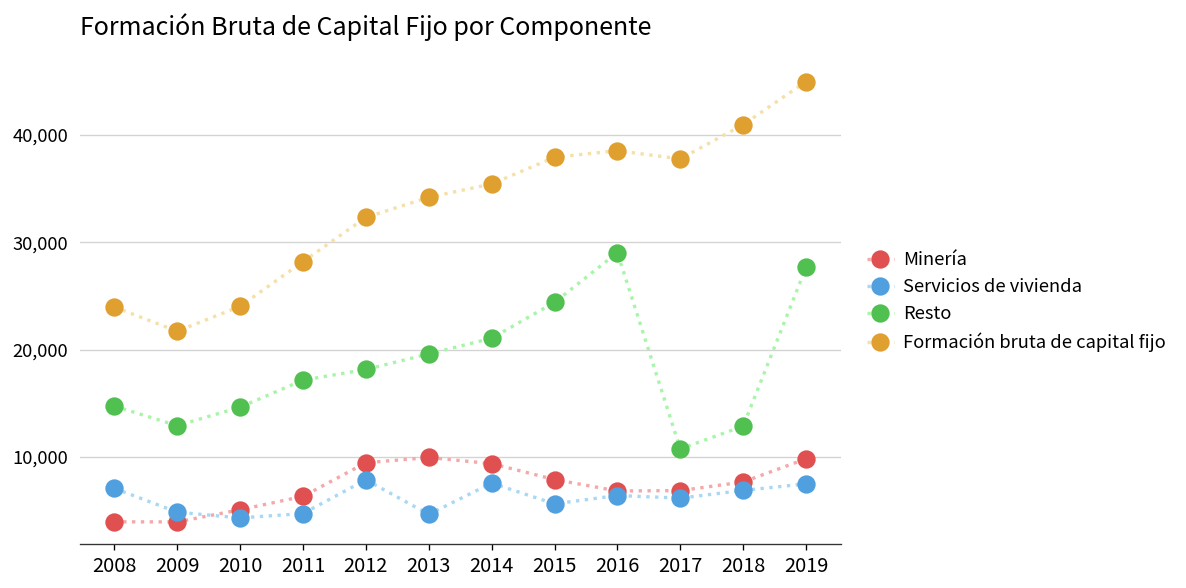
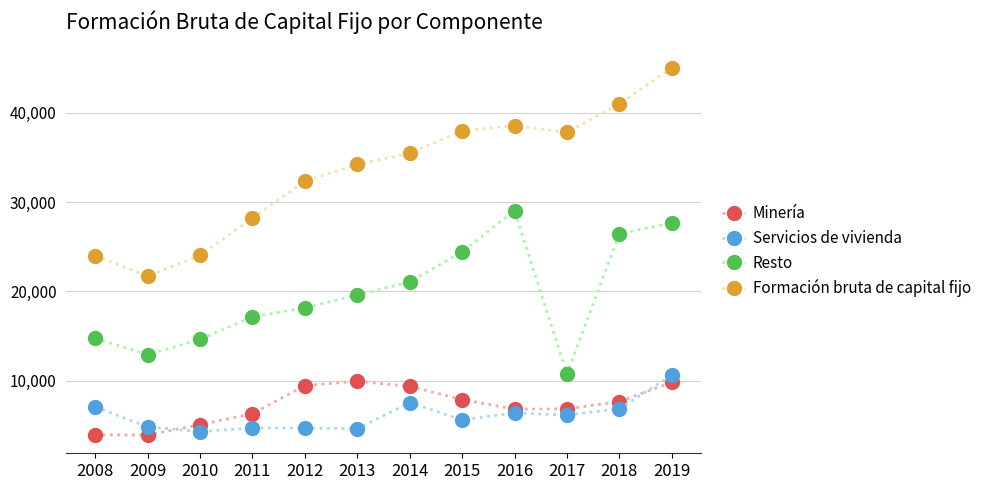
  {
    "Servicios de vivienda": {
      "2008": "7,000",
      "2009": "5,000",
      "2010": "4,000",
      "2011": "5,000",
-     "2012": "8,000",
+     "2012": "5,000",
      "2013": "5,000",
      "2014": "8,000",
      "2015": "6,000",
      "2016": "6,000",
      "2017": "6,000",
      "2018": "7,000",
-     "2019": "7,000"
+     "2019": "11,000"
    },
    "Resto": {
      "2008": "15,000",
      "2009": "13,000",
      "2010": "15,000",
      "2011": "17,000",
      "2012": "18,000",
      "2013": "20,000",
      "2014": "21,000",
      "2015": "24,000",
      "2016": "29,000",
      "2017": "11,000",
-     "2018": "13,000",
+     "2018": "26,000",
      "2019": "28,000"
    }
  }
